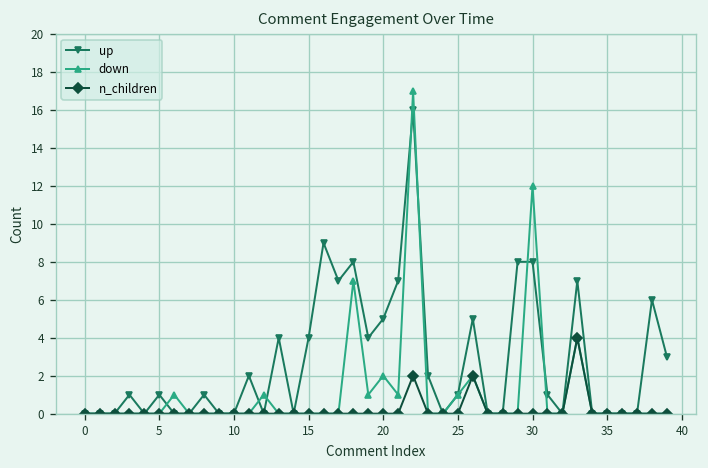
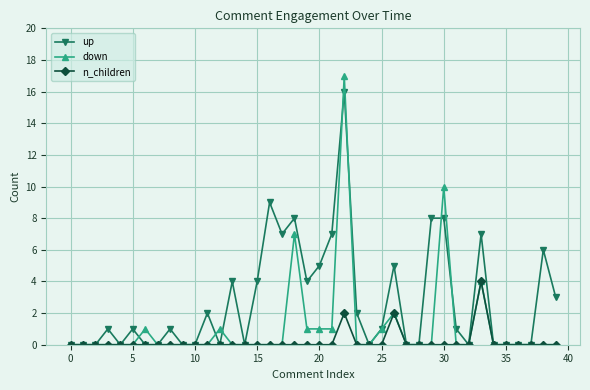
  {
    "down": {
-     "20": 2,
-     "30": 12
+     "20": 1,
+     "30": 10
    }
  }
